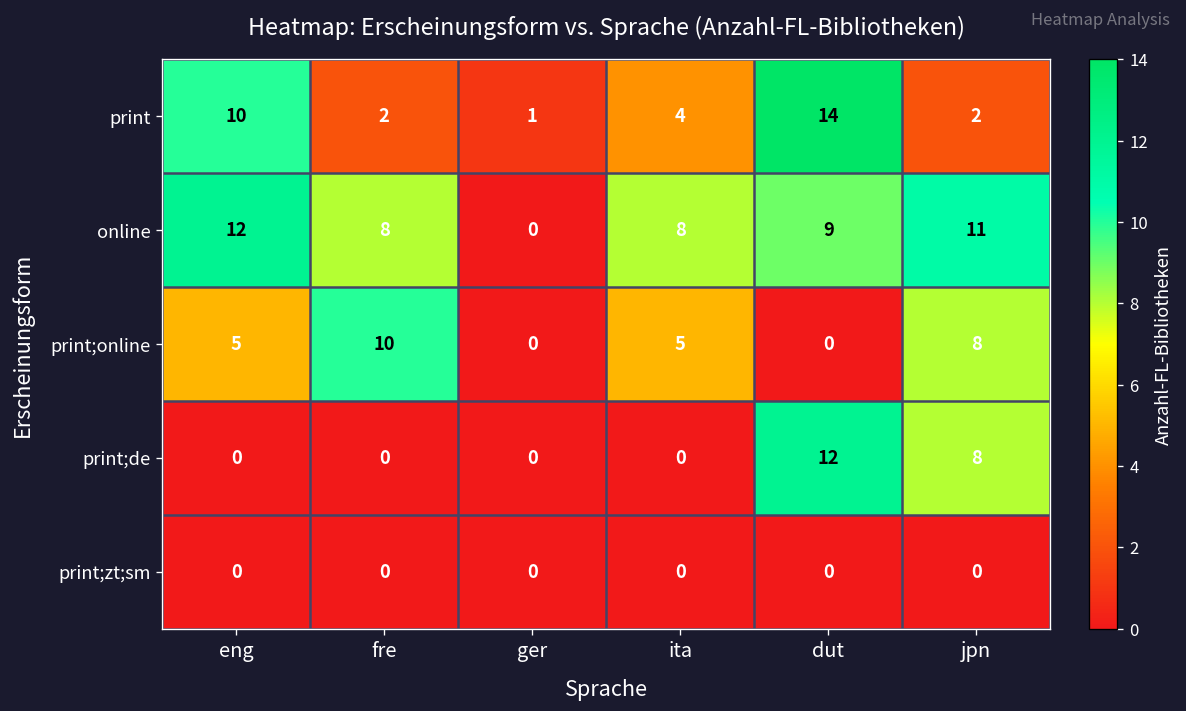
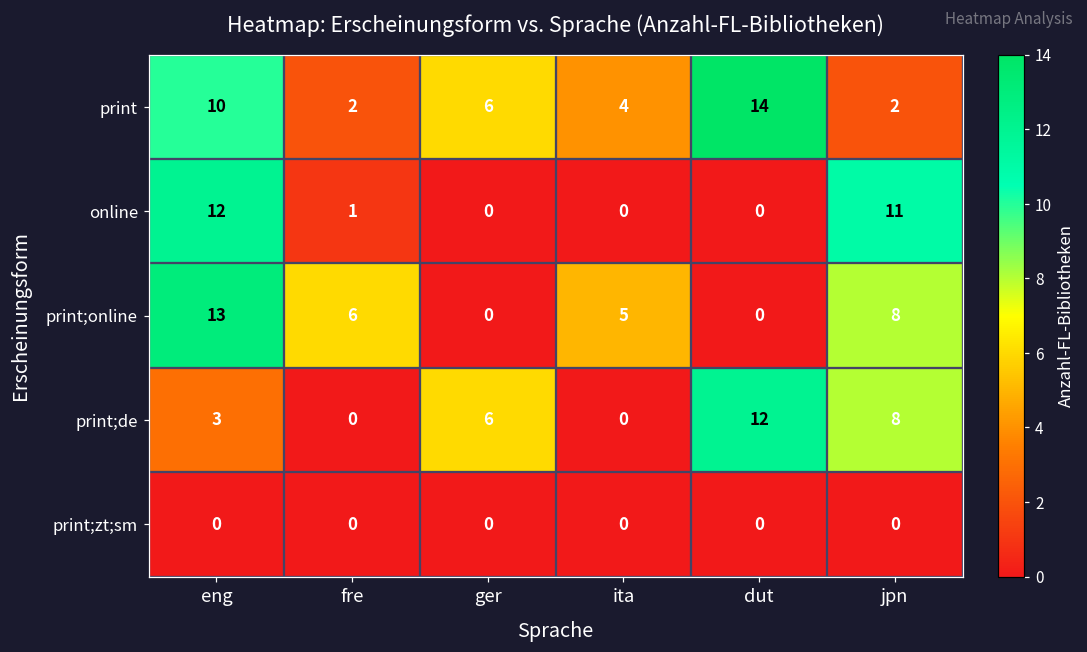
  {
    "print": {
      "eng": 10,
      "fre": 2,
-     "ger": 1,
+     "ger": 6,
      "ita": 4,
      "dut": 14,
      "jpn": 2
    },
    "online": {
      "eng": 12,
-     "fre": 8,
+     "fre": 1,
      "ger": 0,
-     "ita": 8,
-     "dut": 9,
+     "ita": 0,
+     "dut": 0,
      "jpn": 11
    },
    "print;online": {
-     "eng": 5,
-     "fre": 10,
+     "eng": 13,
+     "fre": 6,
      "ger": 0,
      "ita": 5,
      "dut": 0,
      "jpn": 8
    },
    "print;de": {
-     "eng": 0,
+     "eng": 3,
      "fre": 0,
-     "ger": 0,
+     "ger": 6,
      "ita": 0,
      "dut": 12,
      "jpn": 8
    },
    "print;zt;sm": {
      "eng": 0,
      "fre": 0,
      "ger": 0,
      "ita": 0,
      "dut": 0,
      "jpn": 0
    }
  }
